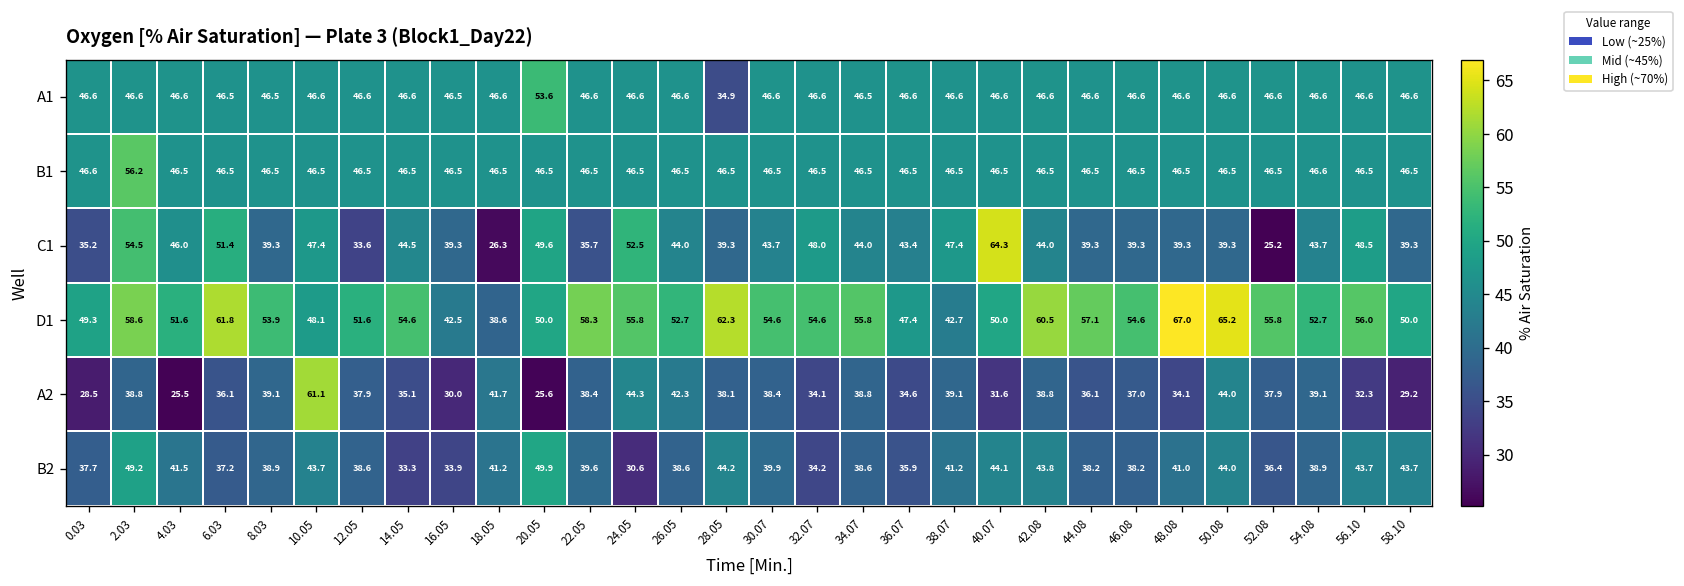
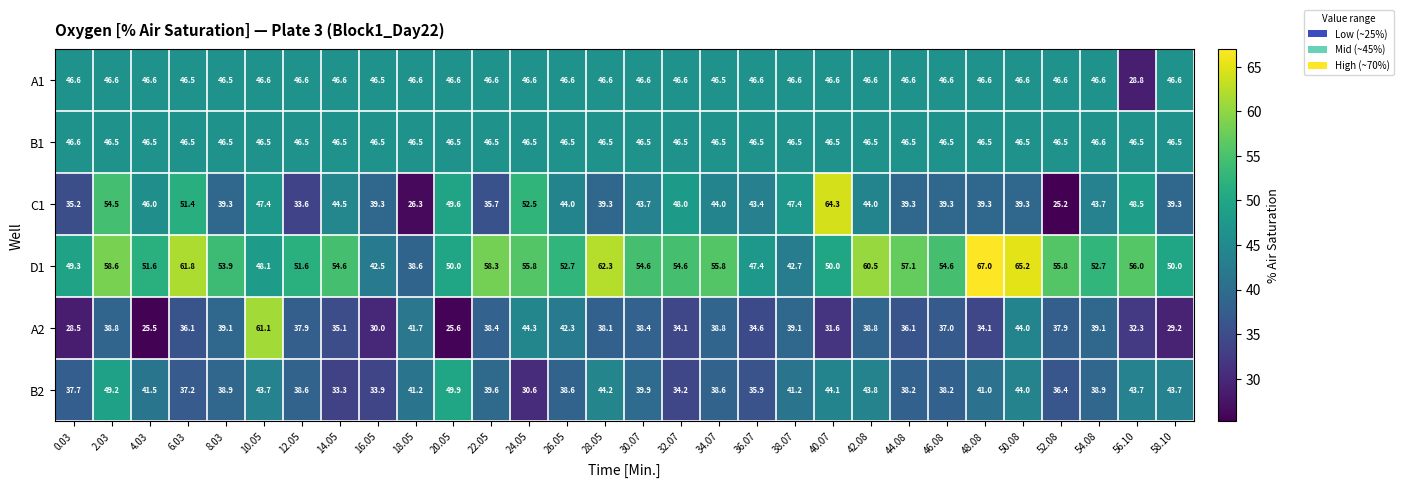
  {
    "A1": {
      "0.03": 46.6,
      "2.03": 46.6,
      "4.03": 46.6,
      "6.03": 46.5,
      "8.03": 46.5,
      "10.05": 46.6,
      "12.05": 46.6,
      "14.05": 46.6,
      "16.05": 46.5,
      "18.05": 46.6,
-     "20.05": 53.6,
+     "20.05": 46.6,
      "22.05": 46.6,
      "24.05": 46.6,
      "26.05": 46.6,
-     "28.05": 34.9,
+     "28.05": 46.6,
      "30.07": 46.6,
      "32.07": 46.6,
      "34.07": 46.5,
      "36.07": 46.6,
      "38.07": 46.6,
      "40.07": 46.6,
      "42.08": 46.6,
      "44.08": 46.6,
      "46.08": 46.6,
      "48.08": 46.6,
      "50.08": 46.6,
      "52.08": 46.6,
      "54.08": 46.6,
-     "56.10": 46.6,
+     "56.10": 28.8,
      "58.10": 46.6
    },
    "B1": {
      "0.03": 46.6,
-     "2.03": 56.2,
+     "2.03": 46.5,
      "4.03": 46.5,
      "6.03": 46.5,
      "8.03": 46.5,
      "10.05": 46.5,
      "12.05": 46.5,
      "14.05": 46.5,
      "16.05": 46.5,
      "18.05": 46.5,
      "20.05": 46.5,
      "22.05": 46.5,
      "24.05": 46.5,
      "26.05": 46.5,
      "28.05": 46.5,
      "30.07": 46.5,
      "32.07": 46.5,
      "34.07": 46.5,
      "36.07": 46.5,
      "38.07": 46.5,
      "40.07": 46.5,
      "42.08": 46.5,
      "44.08": 46.5,
      "46.08": 46.5,
      "48.08": 46.5,
      "50.08": 46.5,
      "52.08": 46.5,
      "54.08": 46.6,
      "56.10": 46.5,
      "58.10": 46.5
    },
    "C1": {
      "0.03": 35.2,
      "2.03": 54.5,
      "4.03": 46.0,
      "6.03": 51.4,
      "8.03": 39.3,
      "10.05": 47.4,
      "12.05": 33.6,
      "14.05": 44.5,
      "16.05": 39.3,
      "18.05": 26.3,
      "20.05": 49.6,
      "22.05": 35.7,
      "24.05": 52.5,
      "26.05": 44.0,
      "28.05": 39.3,
      "30.07": 43.7,
      "32.07": 48.0,
      "34.07": 44.0,
      "36.07": 43.4,
      "38.07": 47.4,
      "40.07": 64.3,
      "42.08": 44.0,
      "44.08": 39.3,
      "46.08": 39.3,
      "48.08": 39.3,
      "50.08": 39.3,
      "52.08": 25.2,
      "54.08": 43.7,
      "56.10": 48.5,
      "58.10": 39.3
    },
    "D1": {
      "0.03": 49.3,
      "2.03": 58.6,
      "4.03": 51.6,
      "6.03": 61.8,
      "8.03": 53.9,
      "10.05": 48.1,
      "12.05": 51.6,
      "14.05": 54.6,
      "16.05": 42.5,
      "18.05": 38.6,
      "20.05": 50.0,
      "22.05": 58.3,
      "24.05": 55.8,
      "26.05": 52.7,
      "28.05": 62.3,
      "30.07": 54.6,
      "32.07": 54.6,
      "34.07": 55.8,
      "36.07": 47.4,
      "38.07": 42.7,
      "40.07": 50.0,
      "42.08": 60.5,
      "44.08": 57.1,
      "46.08": 54.6,
      "48.08": 67.0,
      "50.08": 65.2,
      "52.08": 55.8,
      "54.08": 52.7,
      "56.10": 56.0,
      "58.10": 50.0
    },
    "A2": {
      "0.03": 28.5,
      "2.03": 38.8,
      "4.03": 25.5,
      "6.03": 36.1,
      "8.03": 39.1,
      "10.05": 61.1,
      "12.05": 37.9,
      "14.05": 35.1,
      "16.05": 30.0,
      "18.05": 41.7,
      "20.05": 25.6,
      "22.05": 38.4,
      "24.05": 44.3,
      "26.05": 42.3,
      "28.05": 38.1,
      "30.07": 38.4,
      "32.07": 34.1,
      "34.07": 38.8,
      "36.07": 34.6,
      "38.07": 39.1,
      "40.07": 31.6,
      "42.08": 38.8,
      "44.08": 36.1,
      "46.08": 37.0,
      "48.08": 34.1,
      "50.08": 44.0,
      "52.08": 37.9,
      "54.08": 39.1,
      "56.10": 32.3,
      "58.10": 29.2
    },
    "B2": {
      "0.03": 37.7,
      "2.03": 49.2,
      "4.03": 41.5,
      "6.03": 37.2,
      "8.03": 38.9,
      "10.05": 43.7,
      "12.05": 38.6,
      "14.05": 33.3,
      "16.05": 33.9,
      "18.05": 41.2,
      "20.05": 49.9,
      "22.05": 39.6,
      "24.05": 30.6,
      "26.05": 38.6,
      "28.05": 44.2,
      "30.07": 39.9,
      "32.07": 34.2,
      "34.07": 38.6,
      "36.07": 35.9,
      "38.07": 41.2,
      "40.07": 44.1,
      "42.08": 43.8,
      "44.08": 38.2,
      "46.08": 38.2,
      "48.08": 41.0,
      "50.08": 44.0,
      "52.08": 36.4,
      "54.08": 38.9,
      "56.10": 43.7,
      "58.10": 43.7
    }
  }
